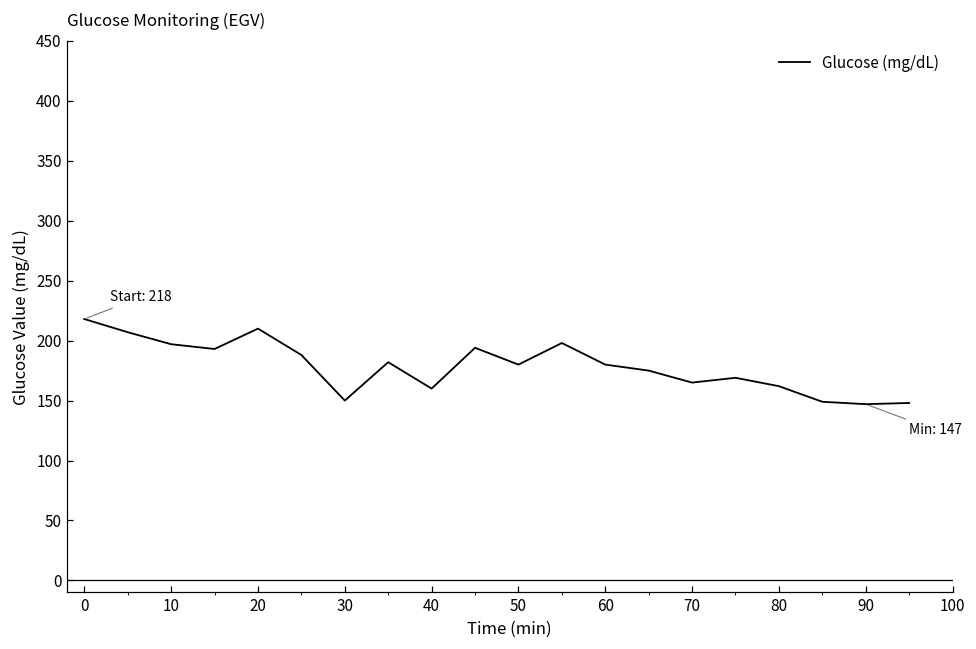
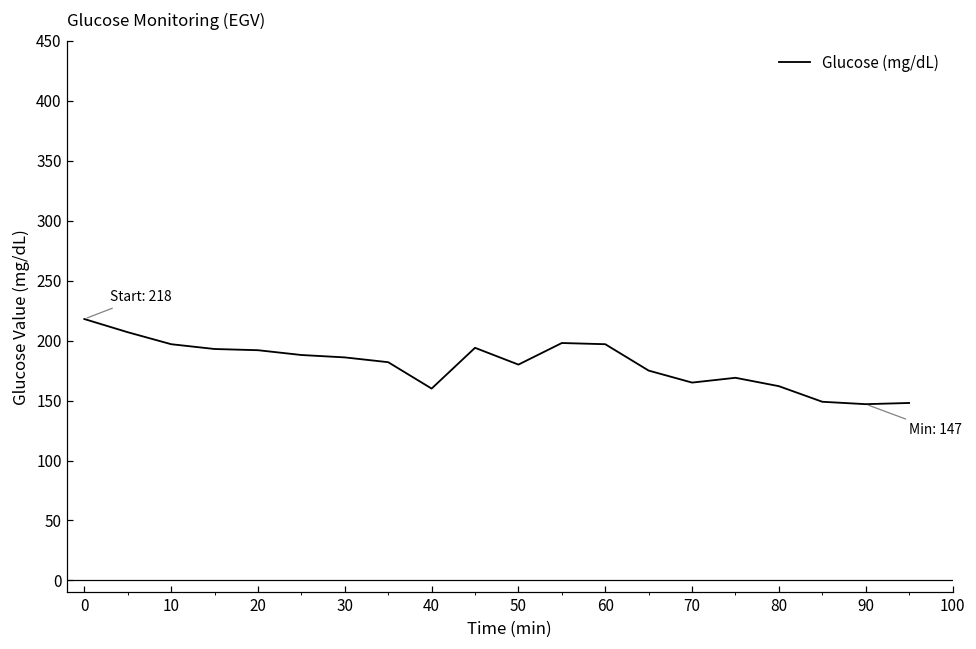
  {
    "10": 197,
-   "20": 210,
-   "30": 150,
+   "20": 192,
+   "30": 186,
    "40": 160,
    "50": 180,
-   "60": 180,
+   "60": 197,
    "70": 165,
    "80": 162
  }
